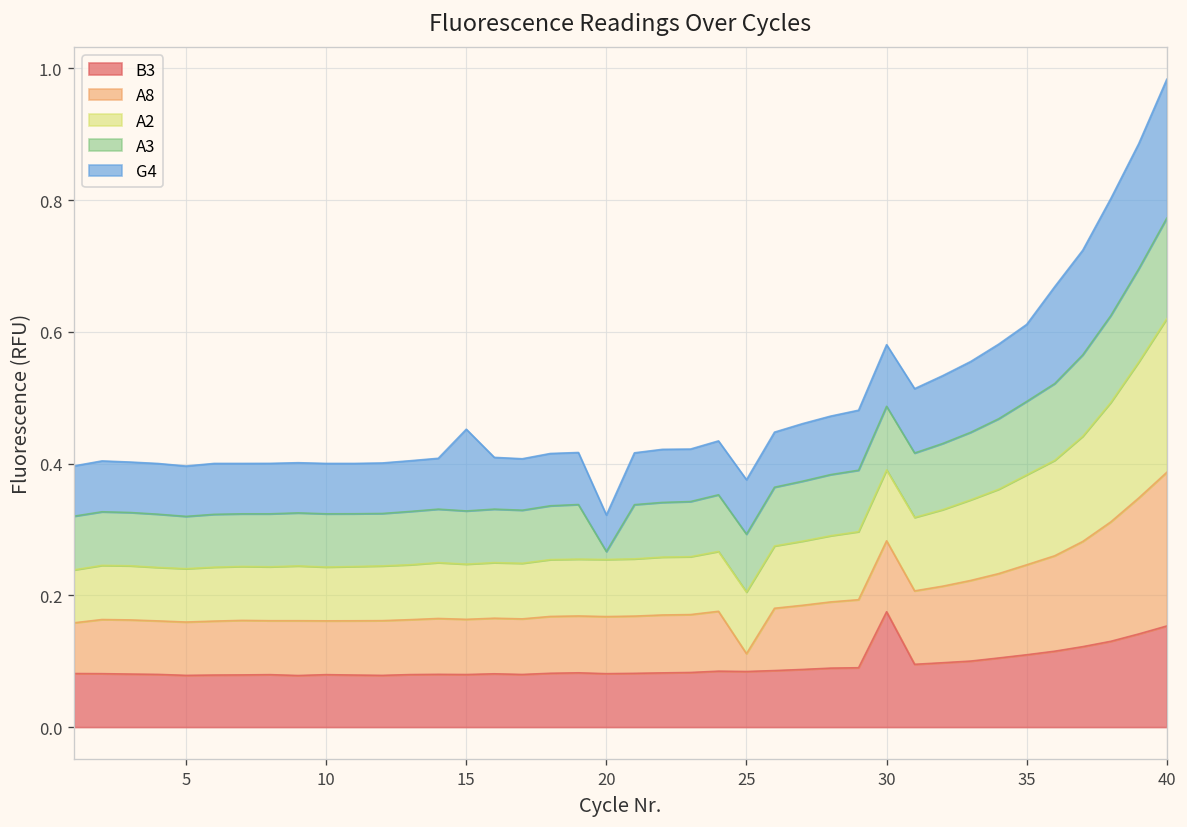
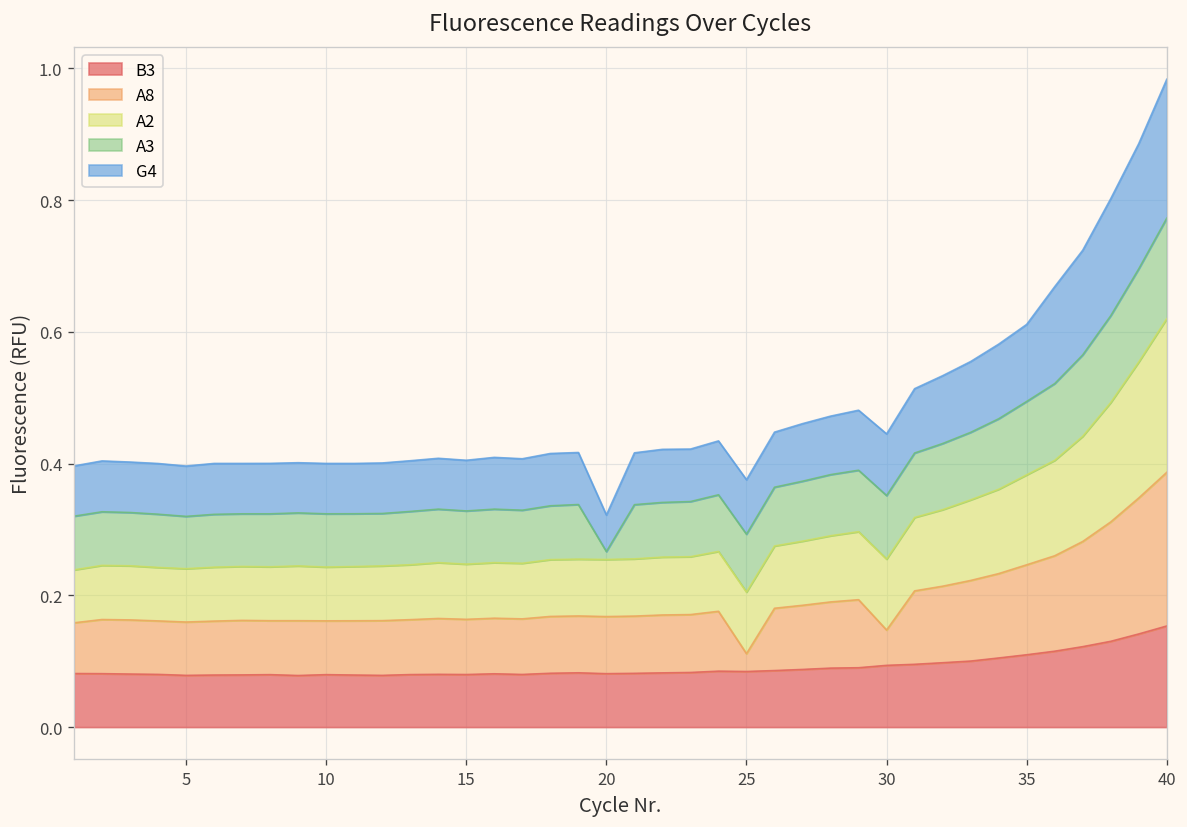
  {
    "B3": {
      "5": 0.08,
      "10": 0.08,
      "15": 0.08,
      "20": 0.08,
      "25": 0.08,
-     "30": 0.18,
+     "30": 0.09,
      "35": 0.11,
      "40": 0.15
    },
    "A8": {
      "5": 0.08,
      "10": 0.08,
      "15": 0.08,
      "20": 0.09,
      "25": 0.03,
-     "30": 0.11,
+     "30": 0.05,
      "35": 0.14,
      "40": 0.23
    },
    "A2": {
      "5": 0.08,
      "10": 0.08,
      "15": 0.08,
      "20": 0.09,
      "25": 0.09,
      "30": 0.11,
      "35": 0.14,
      "40": 0.23
    },
    "A3": {
      "5": 0.08,
      "10": 0.08,
      "15": 0.08,
      "20": 0.01,
      "25": 0.09,
      "30": 0.10,
      "35": 0.11,
      "40": 0.15
    },
    "G4": {
      "5": 0.08,
      "10": 0.08,
-     "15": 0.12,
+     "15": 0.08,
      "20": 0.06,
      "25": 0.08,
      "30": 0.09,
      "35": 0.12,
      "40": 0.21
    }
  }
